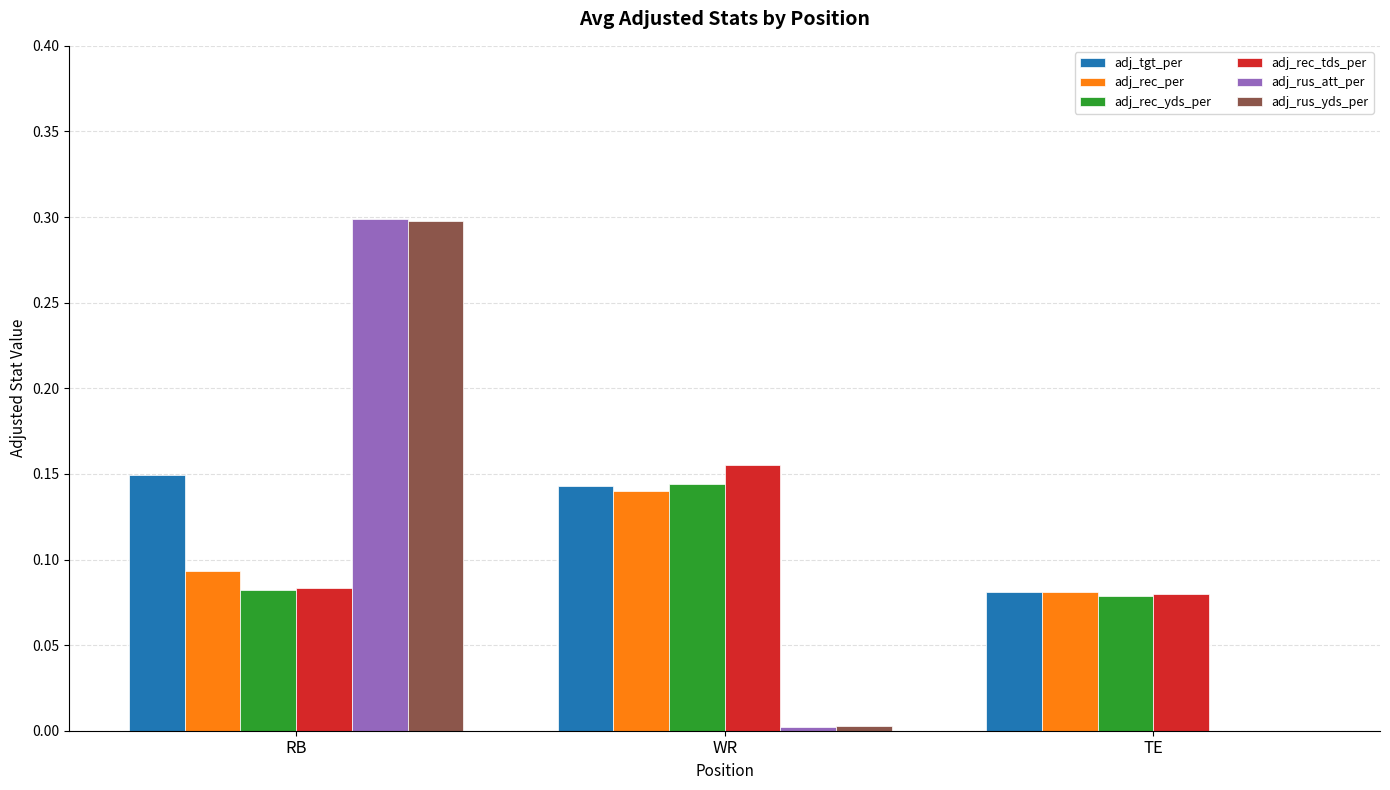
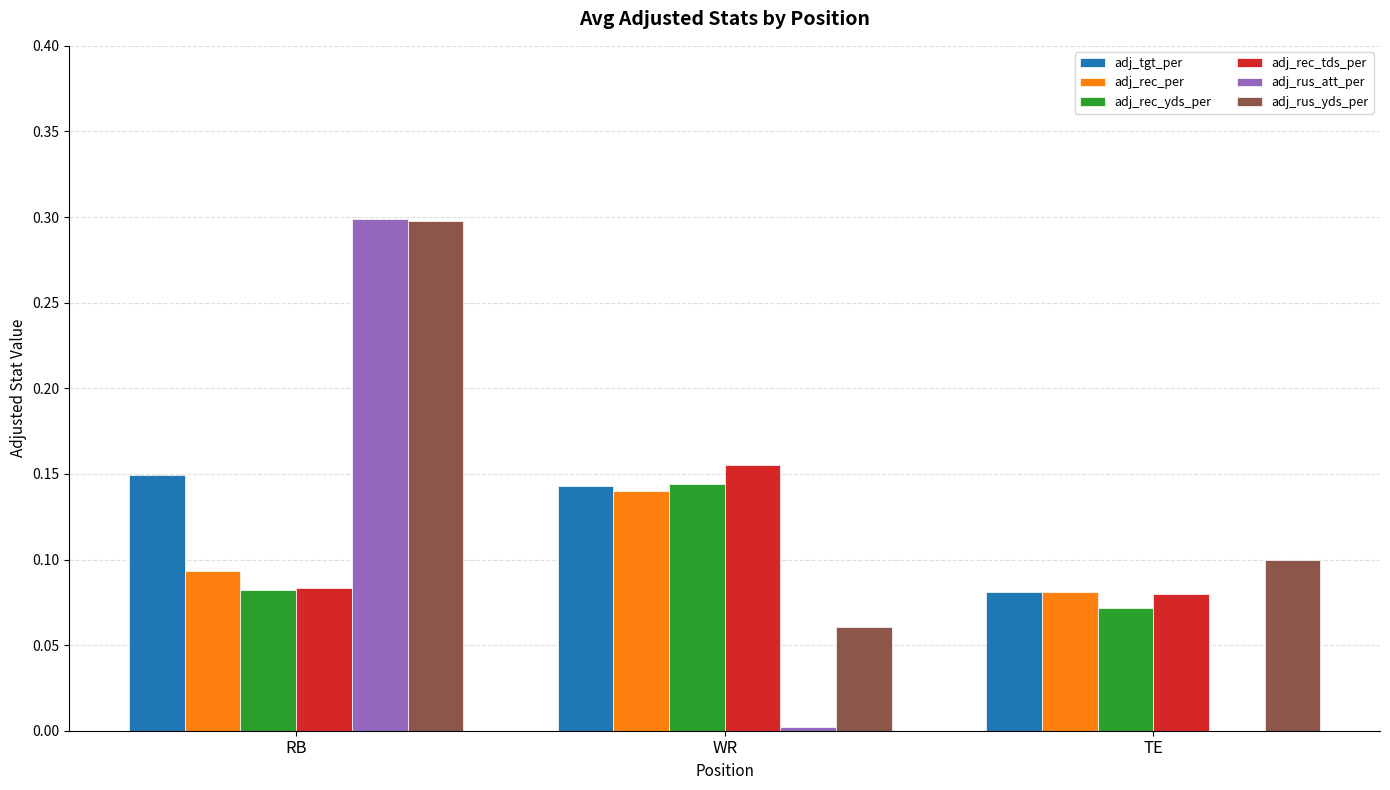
  {
    "adj_tgt_per": {
      "RB": 0.150,
      "WR": 0.143,
      "TE": 0.081
    },
    "adj_rec_per": {
      "RB": 0.093,
      "WR": 0.140,
      "TE": 0.081
    },
    "adj_rec_yds_per": {
      "RB": 0.082,
      "WR": 0.144,
-     "TE": 0.079
+     "TE": 0.072
    },
    "adj_rec_tds_per": {
      "RB": 0.083,
      "WR": 0.155,
      "TE": 0.080
    },
    "adj_rus_att_per": {
      "RB": 0.299,
      "WR": 0.002,
      "TE": 0.000
    },
    "adj_rus_yds_per": {
      "RB": 0.298,
-     "WR": 0.003,
-     "TE": 0.0
+     "WR": 0.060,
+     "TE": 0.1
    }
  }
